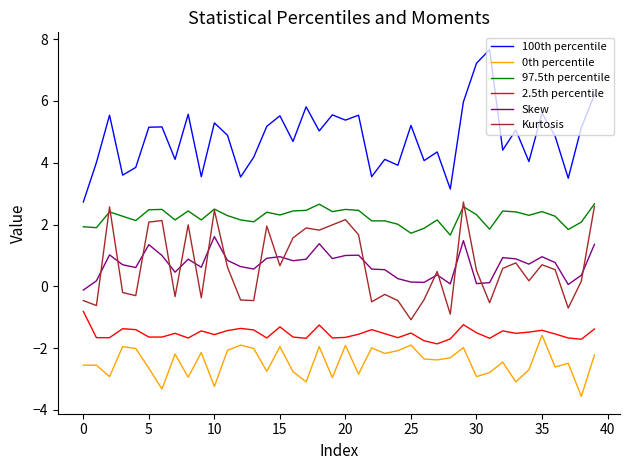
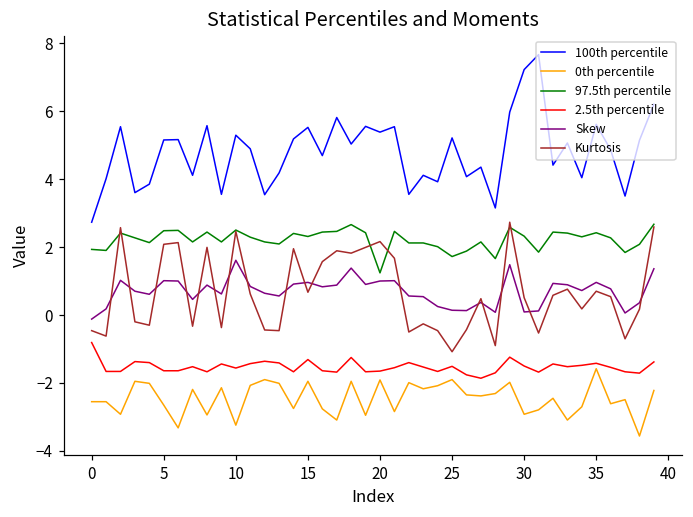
  {
    "100th percentile": {
      "0": 2.7,
      "5": 5.2,
      "10": 5.3,
      "15": 5.5,
      "20": 5.4,
      "25": 5.2,
      "30": 7.2
    },
    "0th percentile": {
      "0": -2.6,
      "5": -2.7,
      "10": -3.2,
      "15": -2.0,
      "20": -1.9,
      "25": -1.9,
      "30": -2.9,
      "35": -1.6
    },
    "97.5th percentile": {
      "0": 1.9,
      "5": 2.5,
      "15": 2.3,
-     "20": 2.5,
+     "20": 1.2,
      "25": 1.7,
      "30": 2.3,
      "35": 2.4
    },
    "2.5th percentile": {
      "0": -0.8,
      "5": -1.6,
      "10": -1.6,
      "15": -1.3,
      "20": -1.7,
      "25": -1.5,
      "30": -1.5,
      "35": -1.4
    },
    "Skew": {
      "0": -0.1,
-     "5": 1.4,
+     "5": 1.0,
      "10": 1.6,
      "15": 1.0,
      "20": 1.0,
      "25": 0.1,
      "30": 0.1,
      "35": 1.0
    },
    "Kurtosis": {
      "0": -0.5,
      "5": 2.1,
      "15": 0.7,
      "20": 2.2,
      "25": -1.1,
      "30": 0.5,
      "35": 0.7
    }
  }
